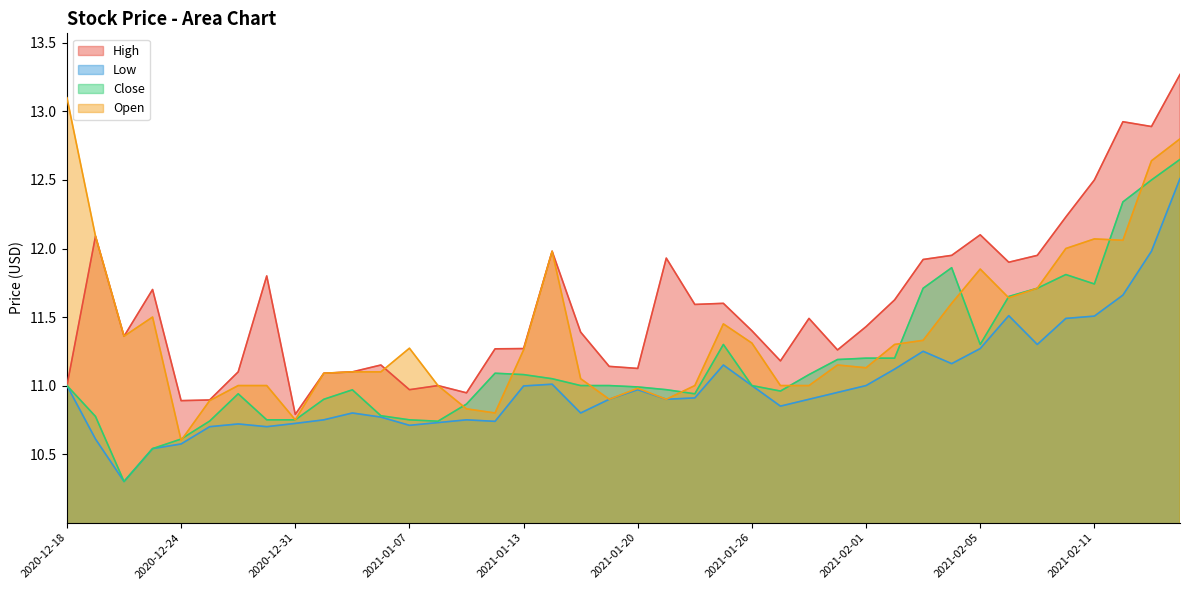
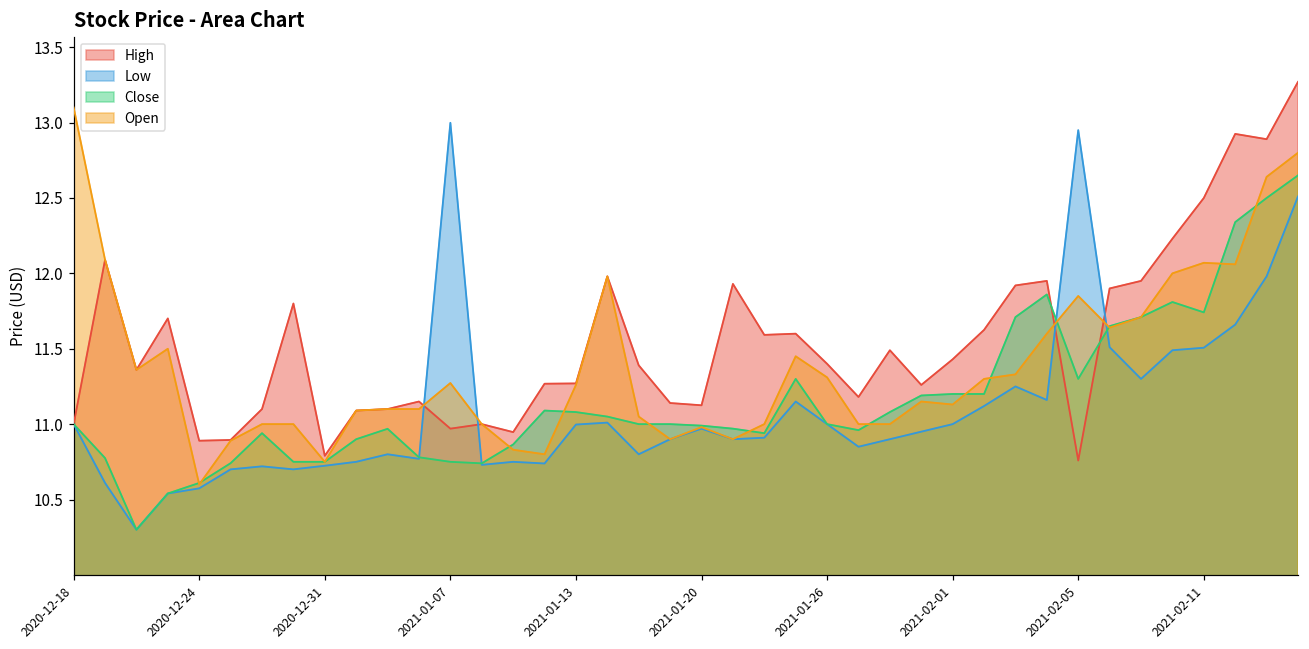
  {
    "High": {
      "2020-12-24": 10.89,
      "2020-12-31": 10.79,
      "2021-01-07": 10.97,
      "2021-01-20": 11.13,
      "2021-01-26": 11.40,
      "2021-02-01": 11.43,
-     "2021-02-05": 12.10,
+     "2021-02-05": 10.76,
      "2021-02-11": 12.50
    },
    "Low": {
      "2020-12-24": 10.57,
      "2020-12-31": 10.72,
-     "2021-01-07": 10.71,
+     "2021-01-07": 13.00,
      "2021-01-13": 11.00,
      "2021-02-01": 11.00,
-     "2021-02-05": 11.27,
+     "2021-02-05": 12.95,
      "2021-02-11": 11.51
    },
    "Close": {
      "2021-01-07": 10.75,
      "2021-01-13": 11.08,
      "2021-02-01": 11.20,
      "2021-02-05": 11.30,
      "2021-02-11": 11.74
    },
    "Open": {
      "2020-12-18": 13.10,
      "2021-01-07": 11.27,
      "2021-01-26": 11.31,
      "2021-02-01": 11.13,
      "2021-02-05": 11.85,
      "2021-02-11": 12.07
    }
  }
